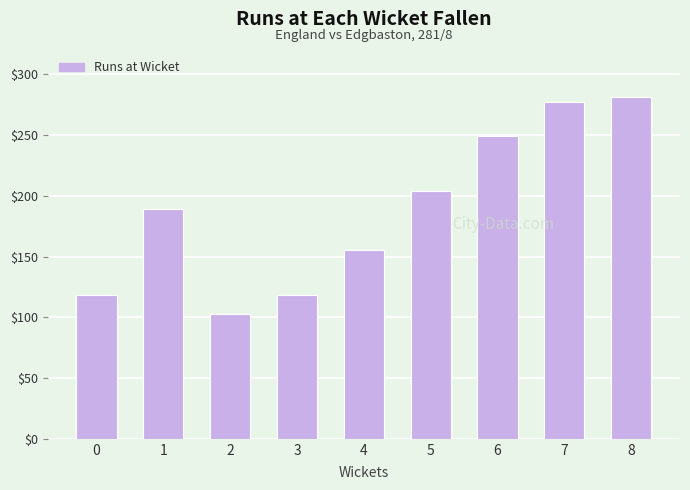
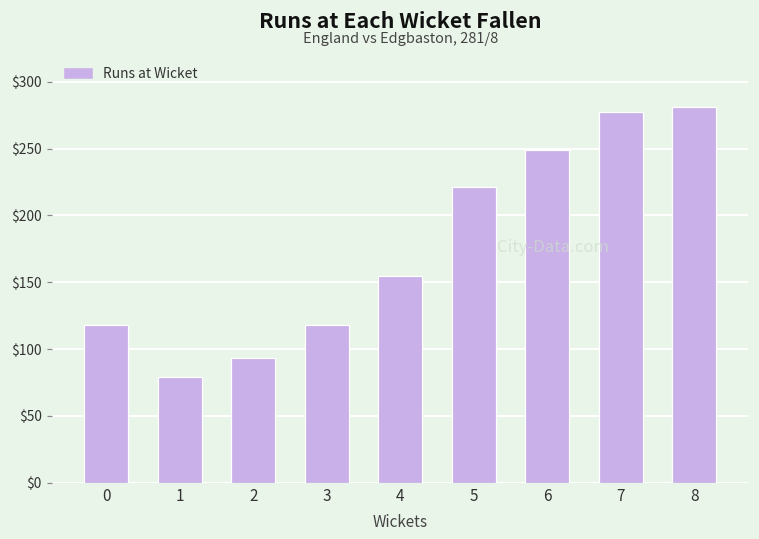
  {
    "0": "$118",
-   "1": "$189",
-   "2": "$103",
+   "1": "$79",
+   "2": "$93",
    "3": "$118",
    "4": "$155",
-   "5": "$204",
+   "5": "$221",
    "6": "$249",
    "7": "$277",
    "8": "$281"
  }
